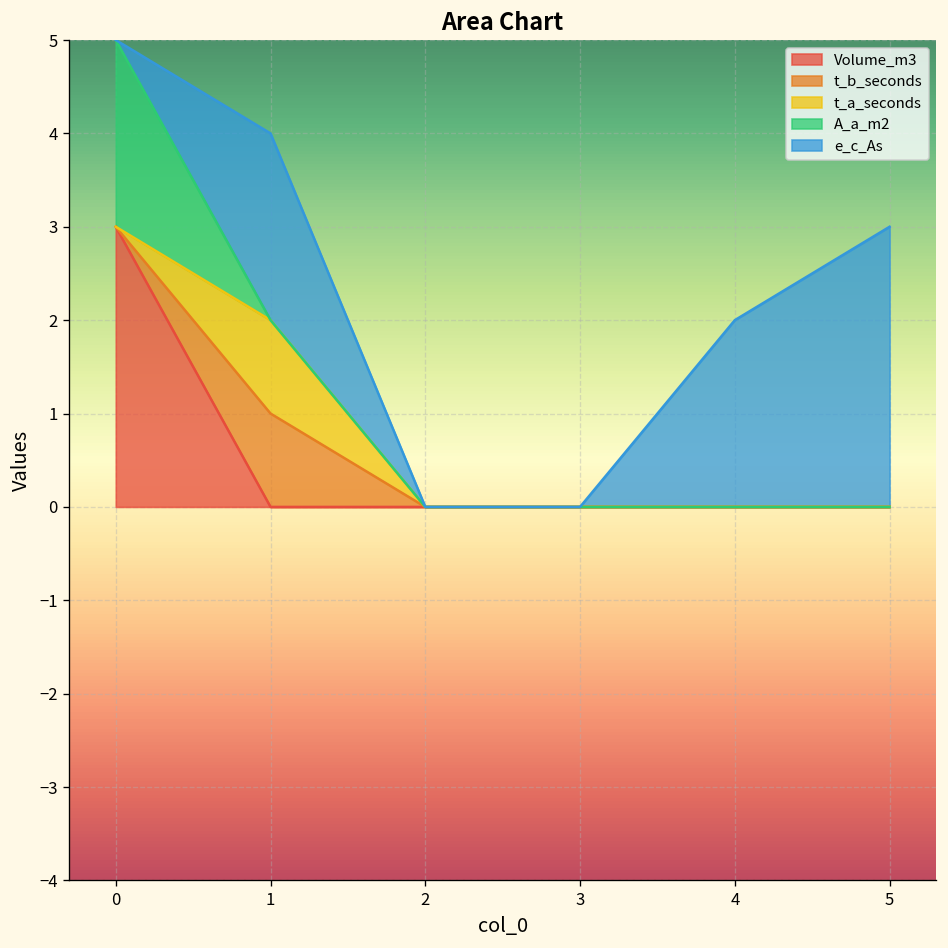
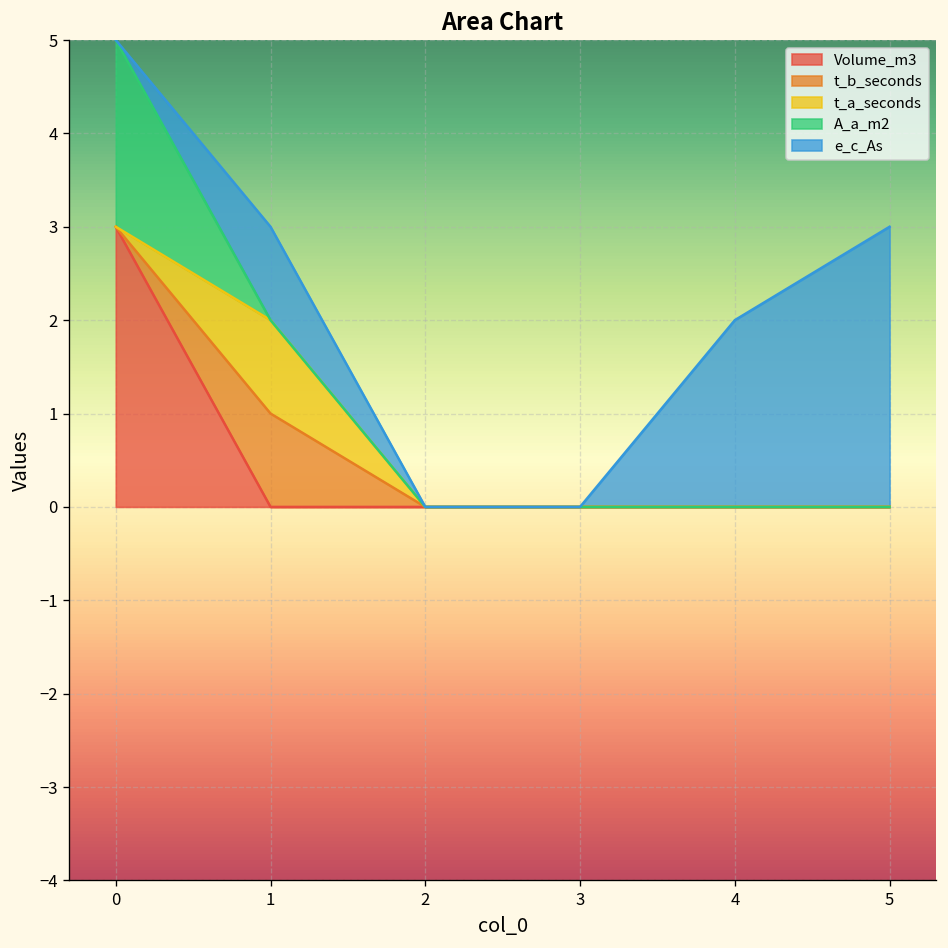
  {
    "e_c_As": {
-     "1": 2,
+     "1": 1,
      "4": 2,
      "5": 3
    }
  }
